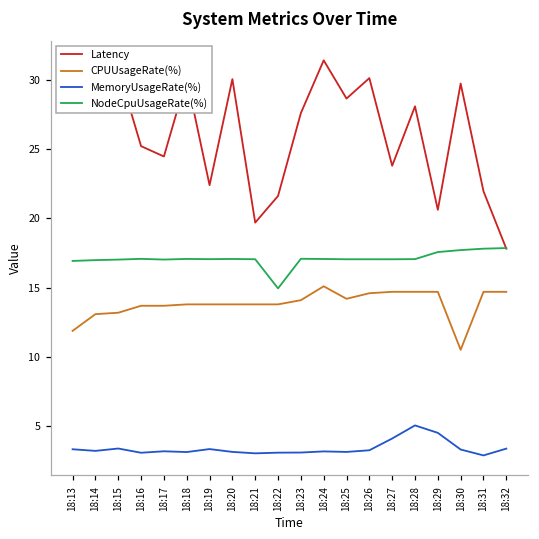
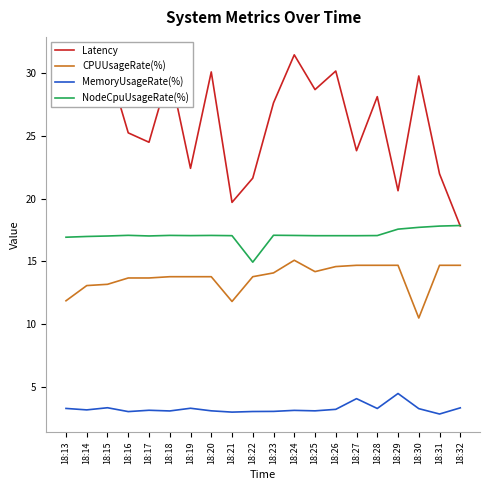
  {
    "Latency": {
      "18:16": 25.2,
      "18:17": 24.5,
      "18:19": 22.4,
      "18:20": 30.1,
      "18:21": 19.7,
      "18:22": 21.6,
      "18:23": 27.6,
      "18:24": 31.4,
      "18:25": 28.7,
      "18:26": 30.1,
      "18:27": 23.8,
      "18:28": 28.1,
      "18:29": 20.6,
      "18:30": 29.7,
      "18:31": 22.0
    },
    "CPUUsageRate(%)": {
      "18:13": 11.9,
      "18:14": 13.1,
      "18:15": 13.2,
      "18:16": 13.7,
      "18:17": 13.7,
      "18:18": 13.8,
      "18:19": 13.8,
      "18:20": 13.8,
-     "18:21": 13.8,
+     "18:21": 11.8,
      "18:22": 13.8,
      "18:23": 14.1,
      "18:24": 15.1,
      "18:25": 14.2,
      "18:26": 14.6,
      "18:27": 14.7,
      "18:28": 14.7,
      "18:29": 14.7,
      "18:30": 10.5,
      "18:31": 14.7,
      "18:32": 14.7
    },
    "MemoryUsageRate(%)": {
      "18:13": 3.3,
      "18:14": 3.2,
      "18:15": 3.4,
      "18:16": 3.1,
      "18:17": 3.2,
      "18:18": 3.1,
      "18:19": 3.3,
      "18:20": 3.1,
      "18:21": 3.0,
      "18:22": 3.1,
      "18:23": 3.1,
      "18:24": 3.2,
      "18:25": 3.1,
      "18:26": 3.2,
      "18:27": 4.1,
-     "18:28": 5.0,
+     "18:28": 3.3,
      "18:29": 4.5,
      "18:30": 3.3,
      "18:31": 2.9,
      "18:32": 3.4
    },
    "NodeCpuUsageRate(%)": {
      "18:13": 16.9,
      "18:14": 17.0,
      "18:15": 17.0,
      "18:16": 17.1,
      "18:17": 17.0,
      "18:18": 17.1,
      "18:19": 17.1,
      "18:20": 17.1,
      "18:21": 17.1,
      "18:22": 14.9,
      "18:23": 17.1,
      "18:24": 17.1,
      "18:25": 17.1,
      "18:26": 17.1,
      "18:27": 17.0,
      "18:28": 17.1,
      "18:29": 17.6,
      "18:30": 17.7,
      "18:31": 17.8
    }
  }
